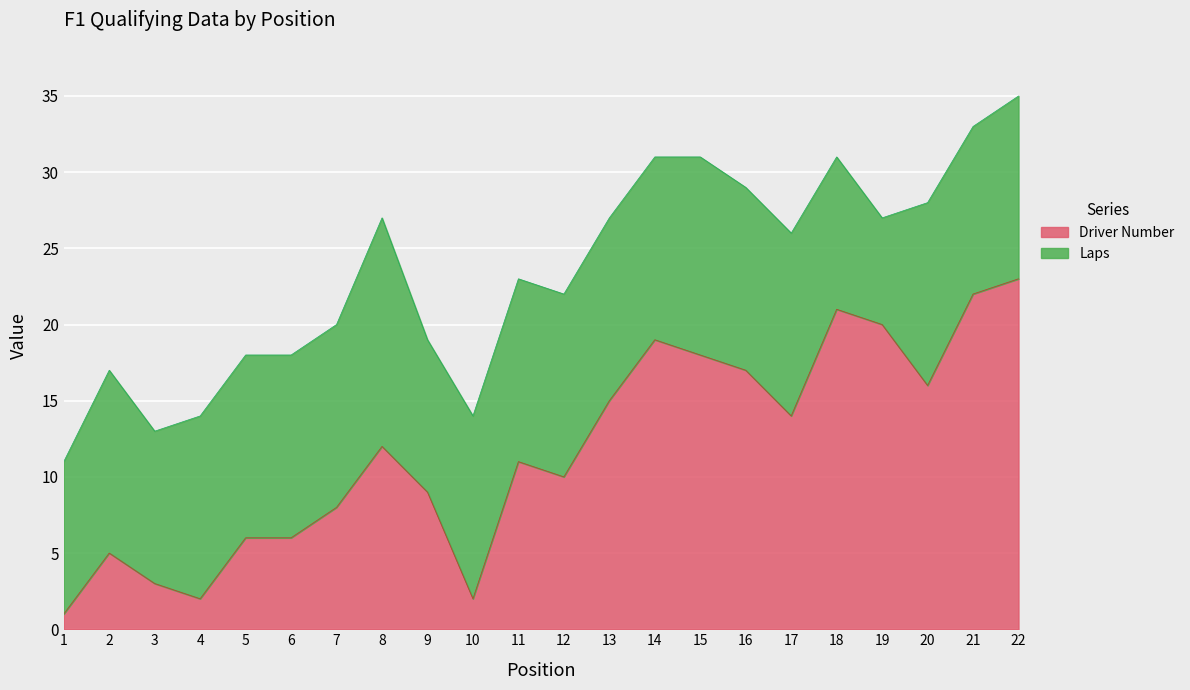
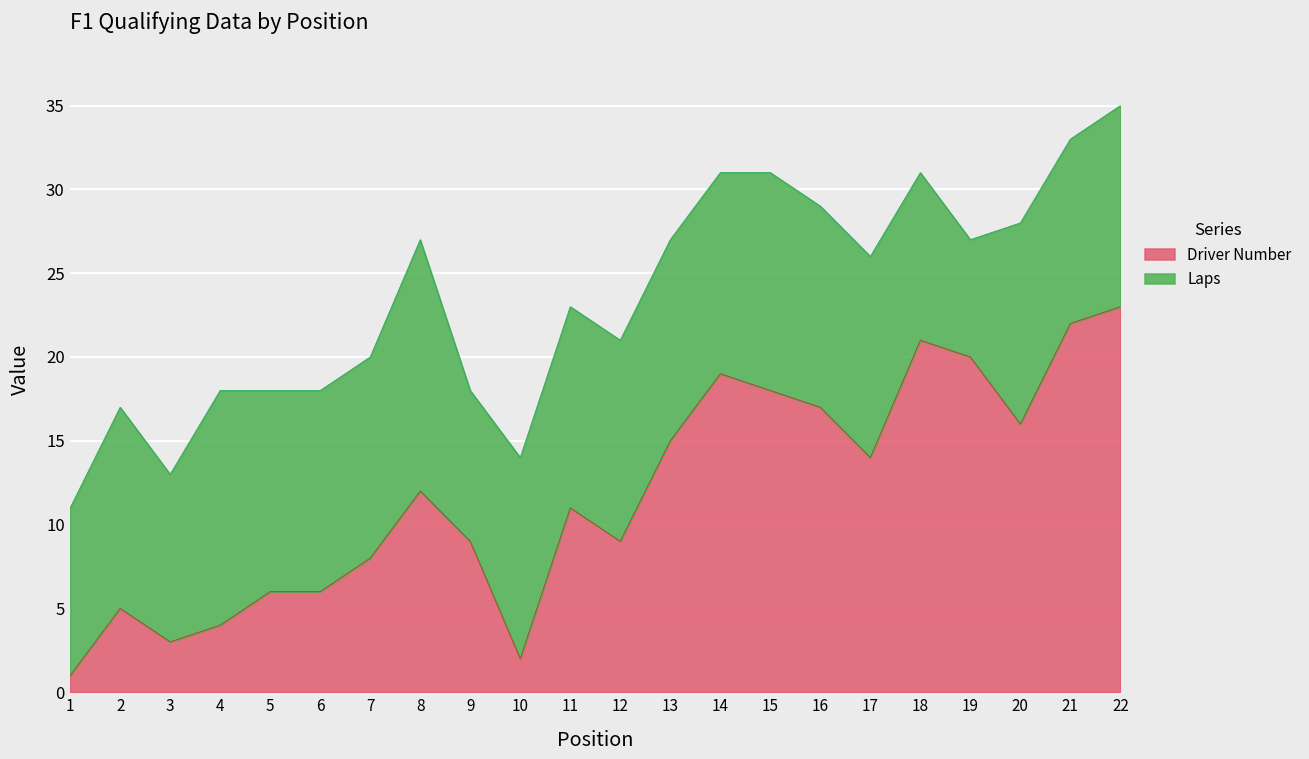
  {
    "Driver Number": {
      "1": 1,
      "2": 5,
      "3": 3,
-     "4": 2,
+     "4": 4,
      "5": 6,
      "6": 6,
      "7": 8,
      "8": 12,
      "9": 9,
      "10": 2,
      "11": 11,
-     "12": 10,
+     "12": 9,
      "13": 15,
      "14": 19,
      "15": 18,
      "16": 17,
      "17": 14,
      "18": 21,
      "19": 20,
      "20": 16,
      "21": 22,
      "22": 23
    },
    "Laps": {
      "1": 10,
      "2": 12,
      "3": 10,
-     "4": 12,
+     "4": 14,
      "5": 12,
      "6": 12,
      "7": 12,
      "8": 15,
-     "9": 10,
+     "9": 9,
      "10": 12,
      "11": 12,
      "12": 12,
      "13": 12,
      "14": 12,
      "15": 13,
      "16": 12,
      "17": 12,
      "18": 10,
      "19": 7,
      "20": 12,
      "21": 11,
      "22": 12
    }
  }
